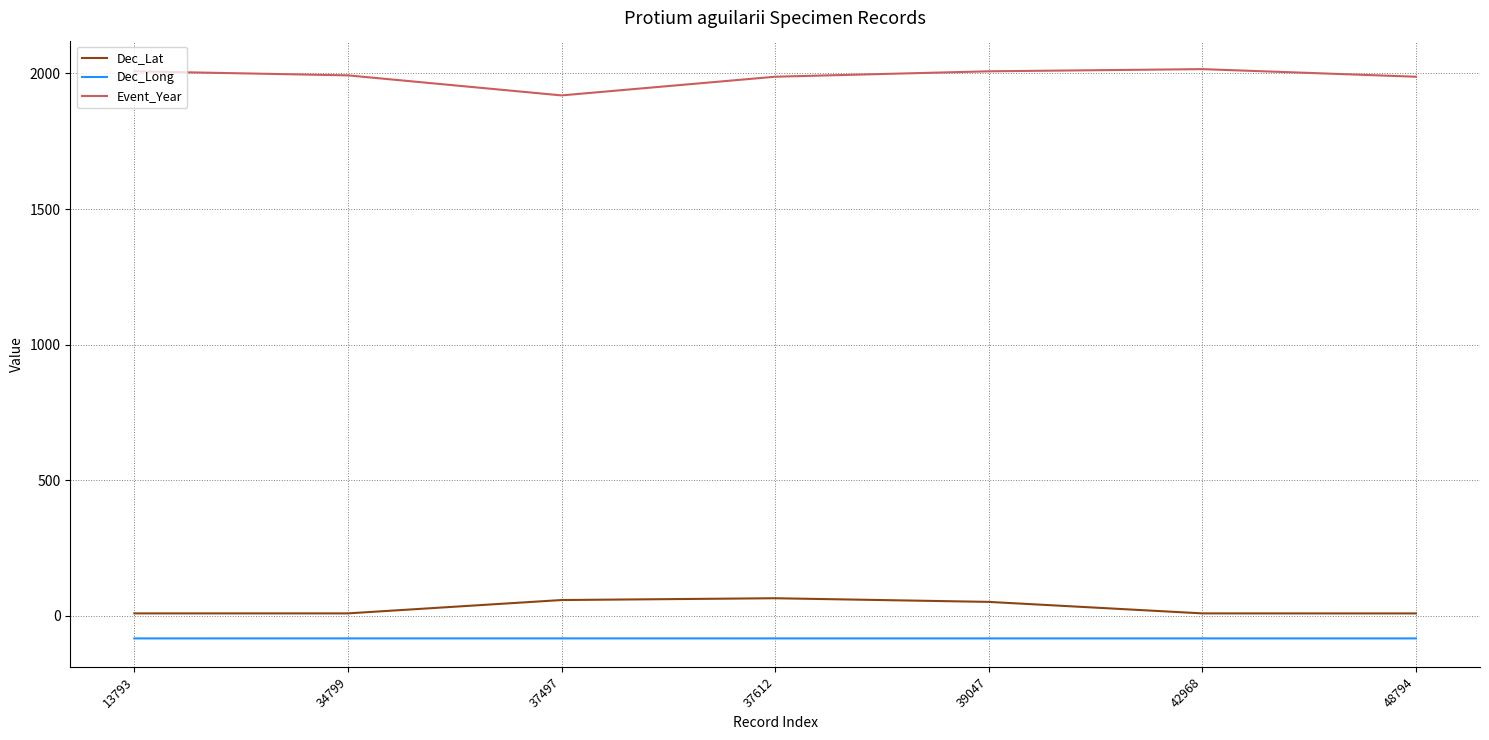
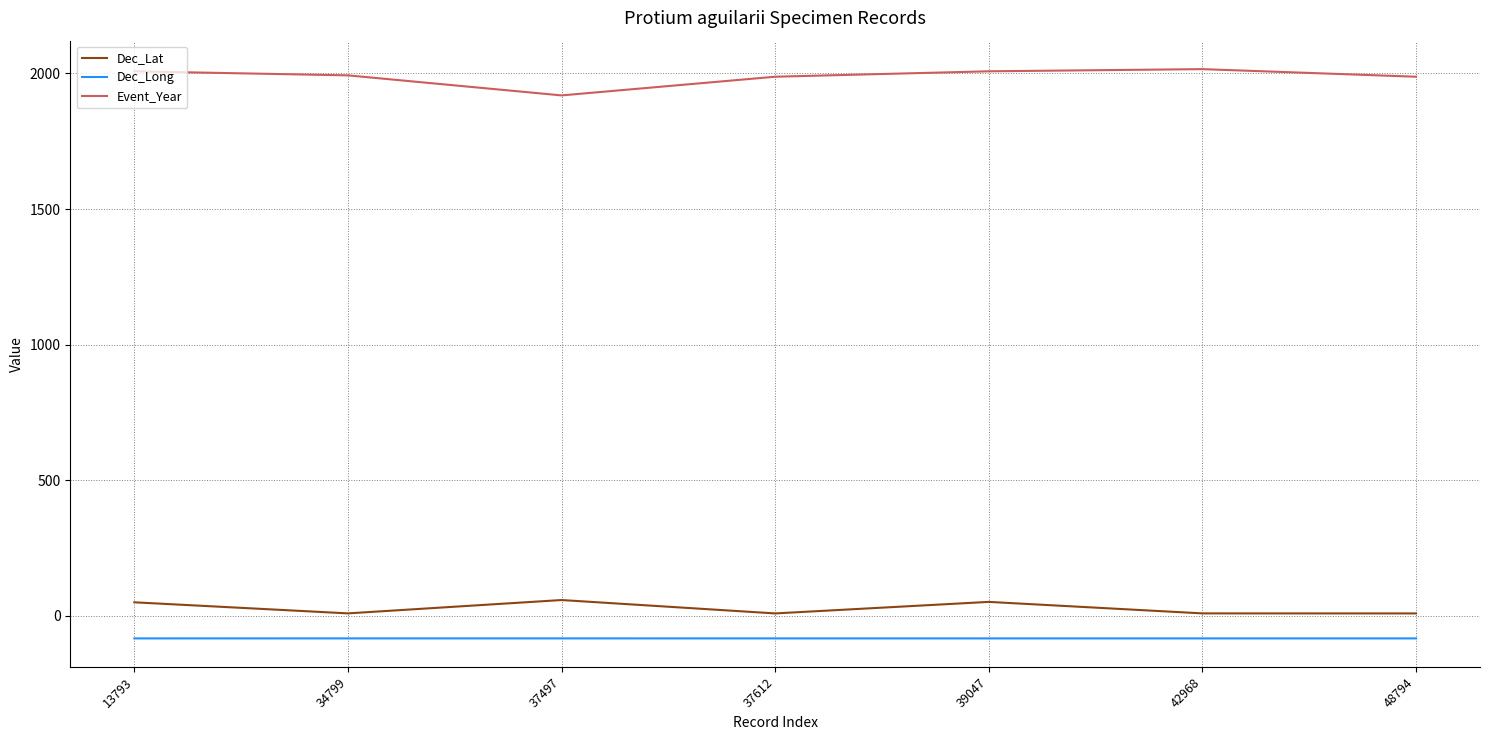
  {
    "Dec_Lat": {
-     "13793": 10,
+     "13793": 50,
      "34799": 10,
      "37497": 60,
-     "37612": 60,
+     "37612": 10,
      "39047": 50,
      "42968": 10,
      "48794": 10
    },
    "Dec_Long": {
      "13793": -80,
      "34799": -80,
      "37497": -80,
      "37612": -80,
      "39047": -80,
      "42968": -80,
      "48794": -80
    },
    "Event_Year": {
      "34799": 1990,
      "37497": 1920,
      "37612": 1990,
      "39047": 2010,
      "42968": 2020,
      "48794": 1990
    }
  }
